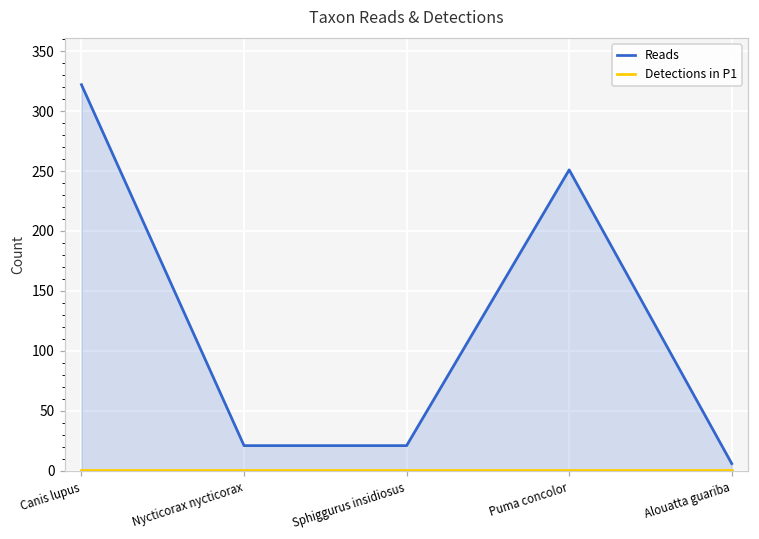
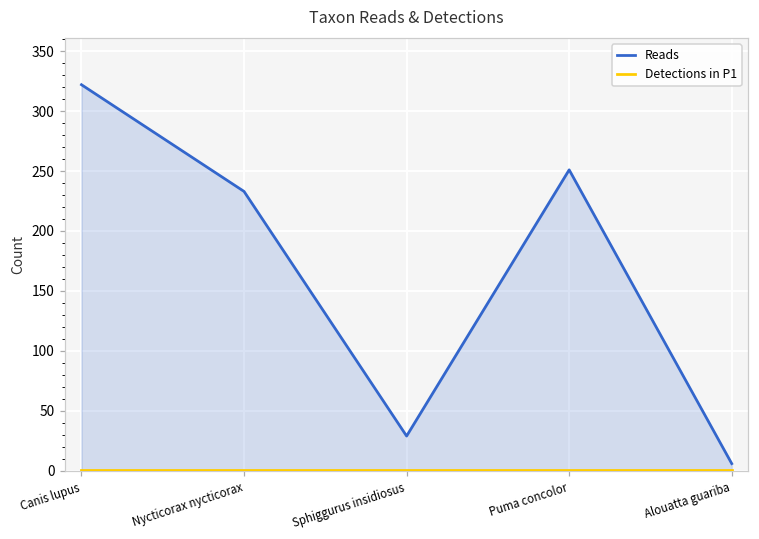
  {
    "Reads": {
      "Canis lupus": 322,
-     "Nycticorax nycticorax": 21,
-     "Sphiggurus insidiosus": 21,
+     "Nycticorax nycticorax": 233,
+     "Sphiggurus insidiosus": 29,
      "Puma concolor": 251,
      "Alouatta guariba": 6
    },
    "Detections in P1": {
      "Canis lupus": 1,
      "Nycticorax nycticorax": 1,
      "Sphiggurus insidiosus": 1,
      "Puma concolor": 1,
      "Alouatta guariba": 1
    }
  }
